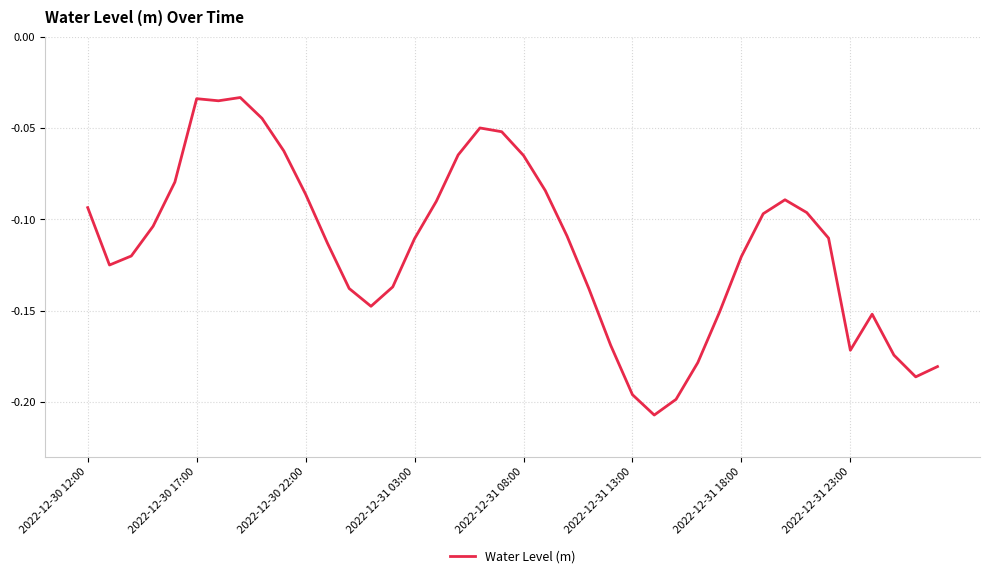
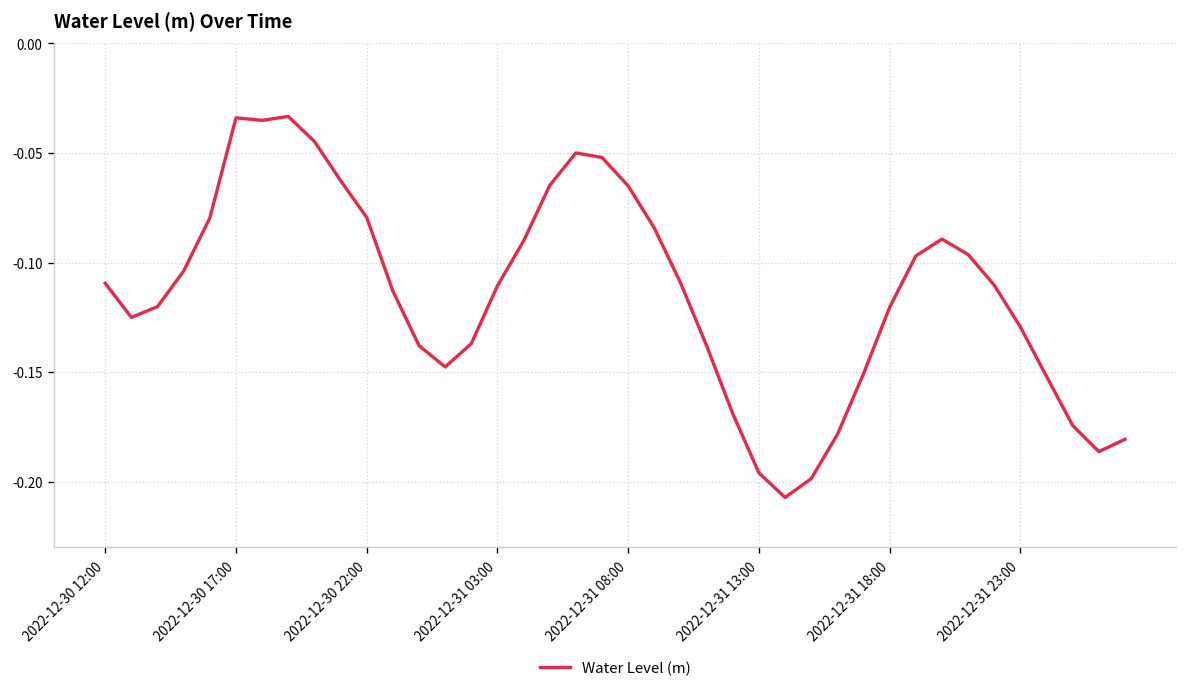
  {
-   "2022-12-30 12:00": -0.094,
+   "2022-12-30 12:00": -0.109,
    "2022-12-30 17:00": -0.034,
-   "2022-12-30 22:00": -0.086,
+   "2022-12-30 22:00": -0.079,
    "2022-12-31 03:00": -0.111,
    "2022-12-31 08:00": -0.065,
    "2022-12-31 13:00": -0.196,
    "2022-12-31 18:00": -0.120,
-   "2022-12-31 23:00": -0.172
+   "2022-12-31 23:00": -0.129
  }
